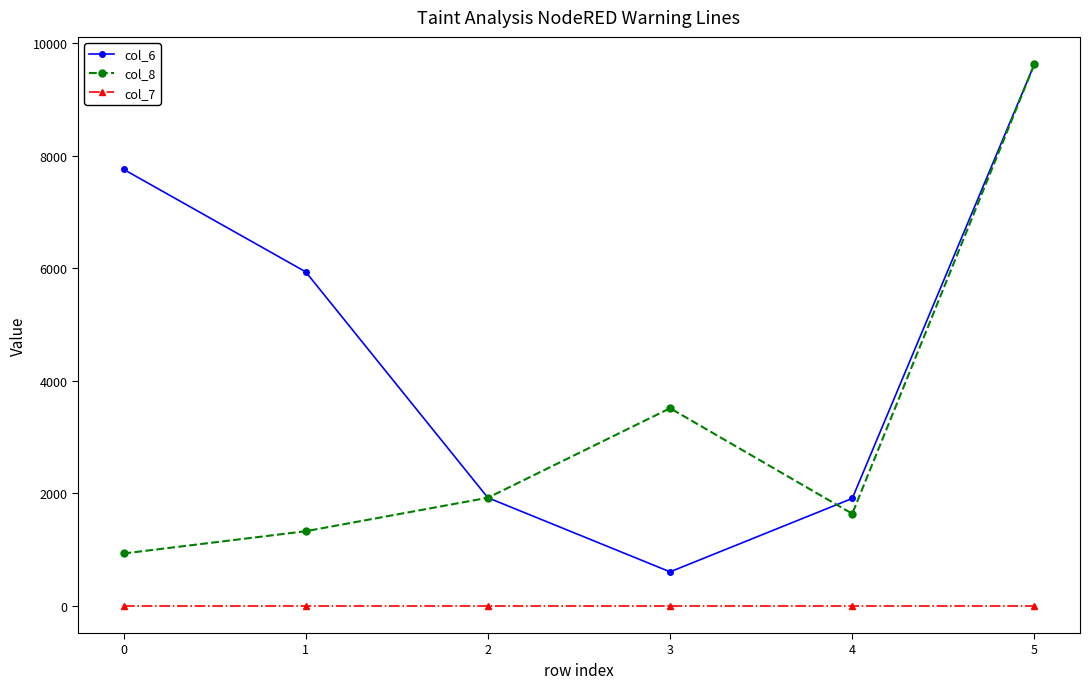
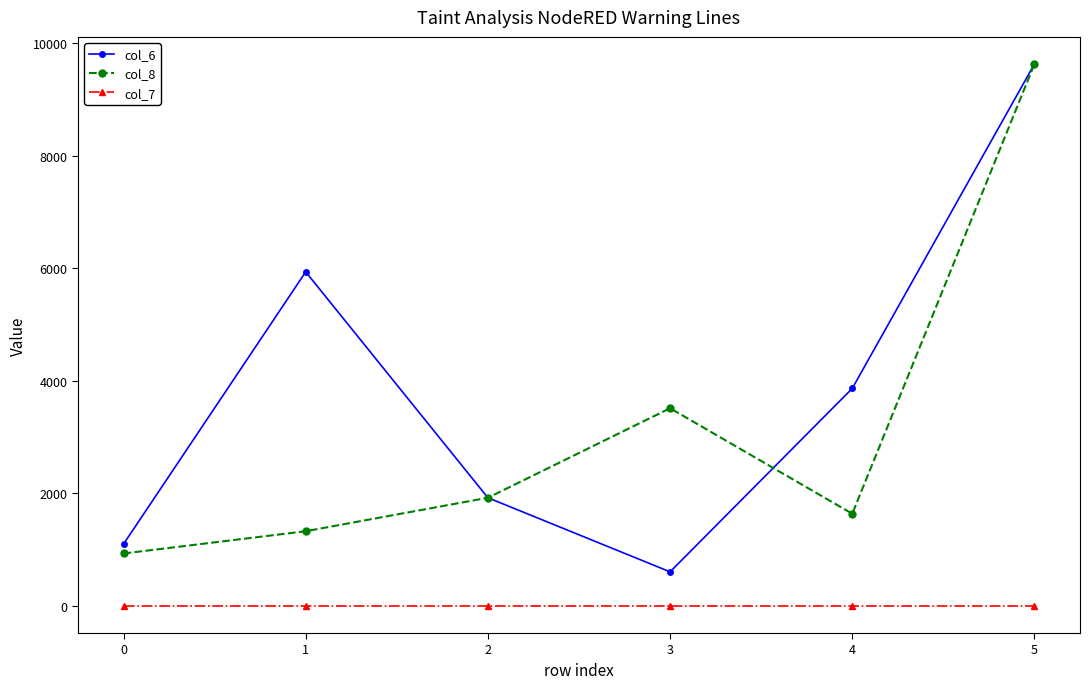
  {
    "col_6": {
-     "0": 7800,
+     "0": 1100,
      "1": 5900,
      "3": 600,
-     "4": 1900
+     "4": 3900
    },
    "col_8": {
      "0": 900,
      "1": 1300,
      "3": 3500,
      "4": 1600
    },
    "col_7": {
      "0": 0,
      "1": 0,
      "2": 0,
      "3": 0,
      "4": 0,
      "5": 0
    }
  }
